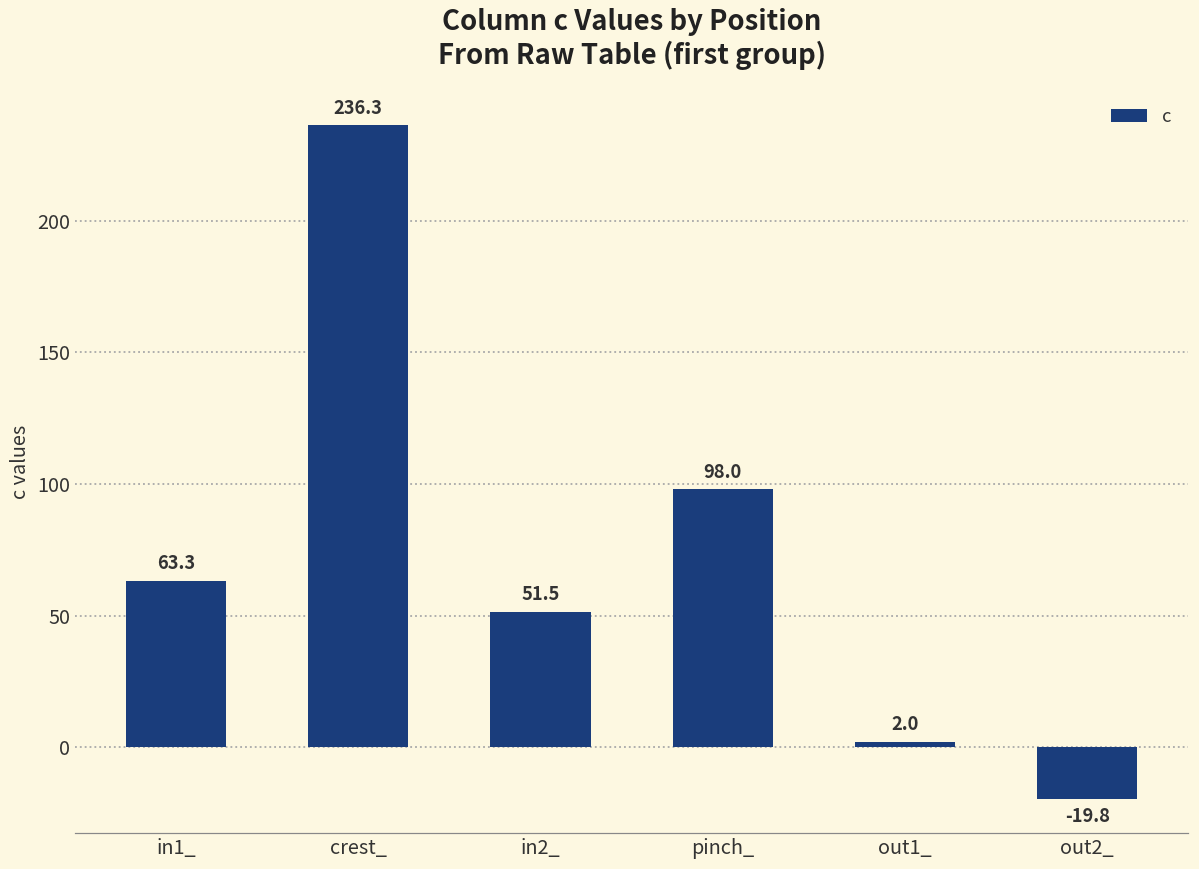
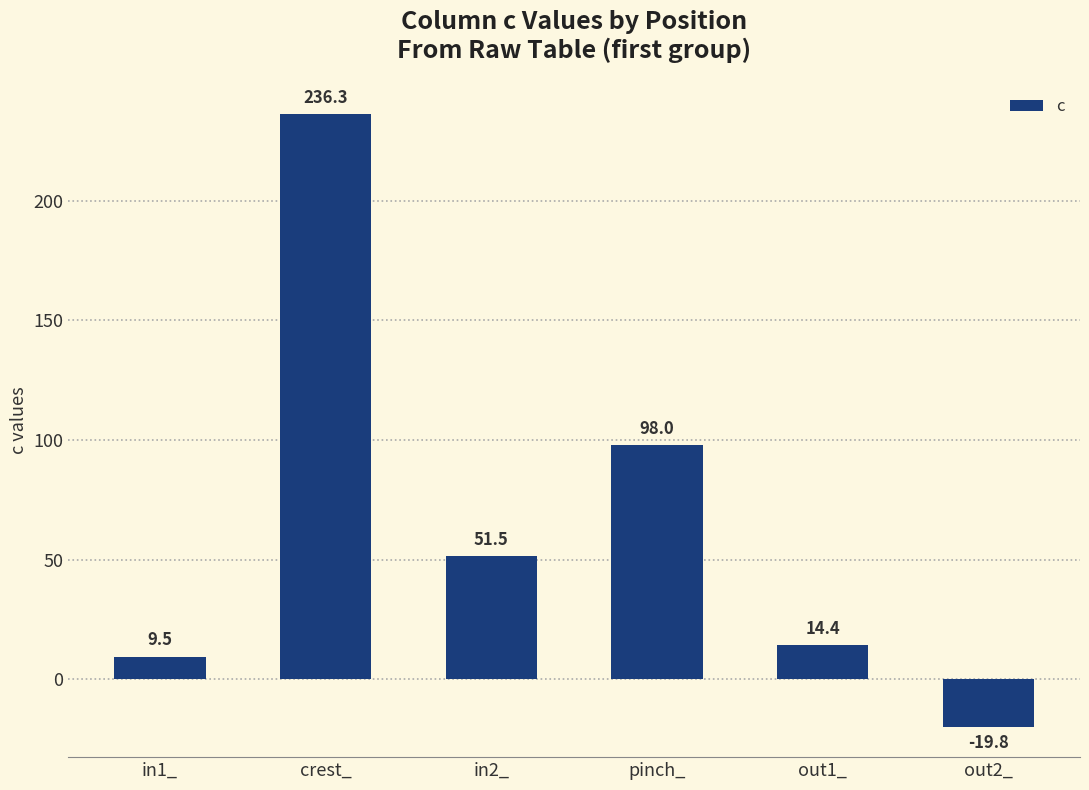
  {
-   "in1_": 63.3,
+   "in1_": 9.5,
    "crest_": 236.3,
    "in2_": 51.5,
    "pinch_": 98.0,
-   "out1_": 2.0,
+   "out1_": 14.4,
    "out2_": -19.8
  }
